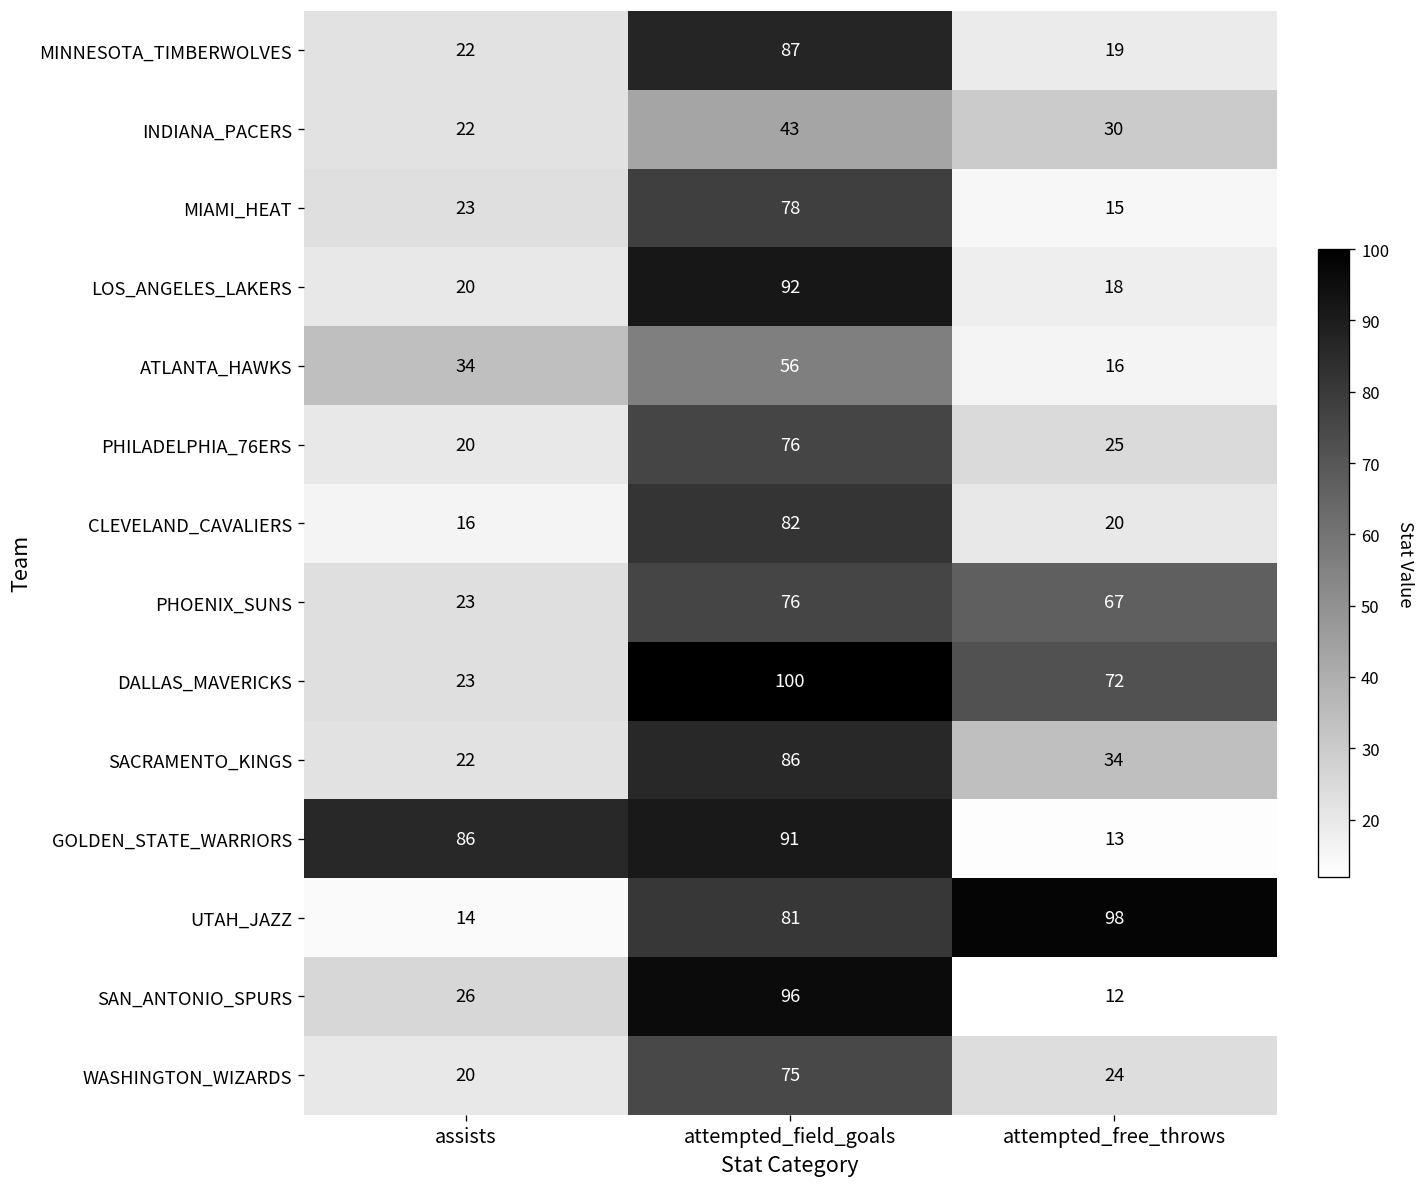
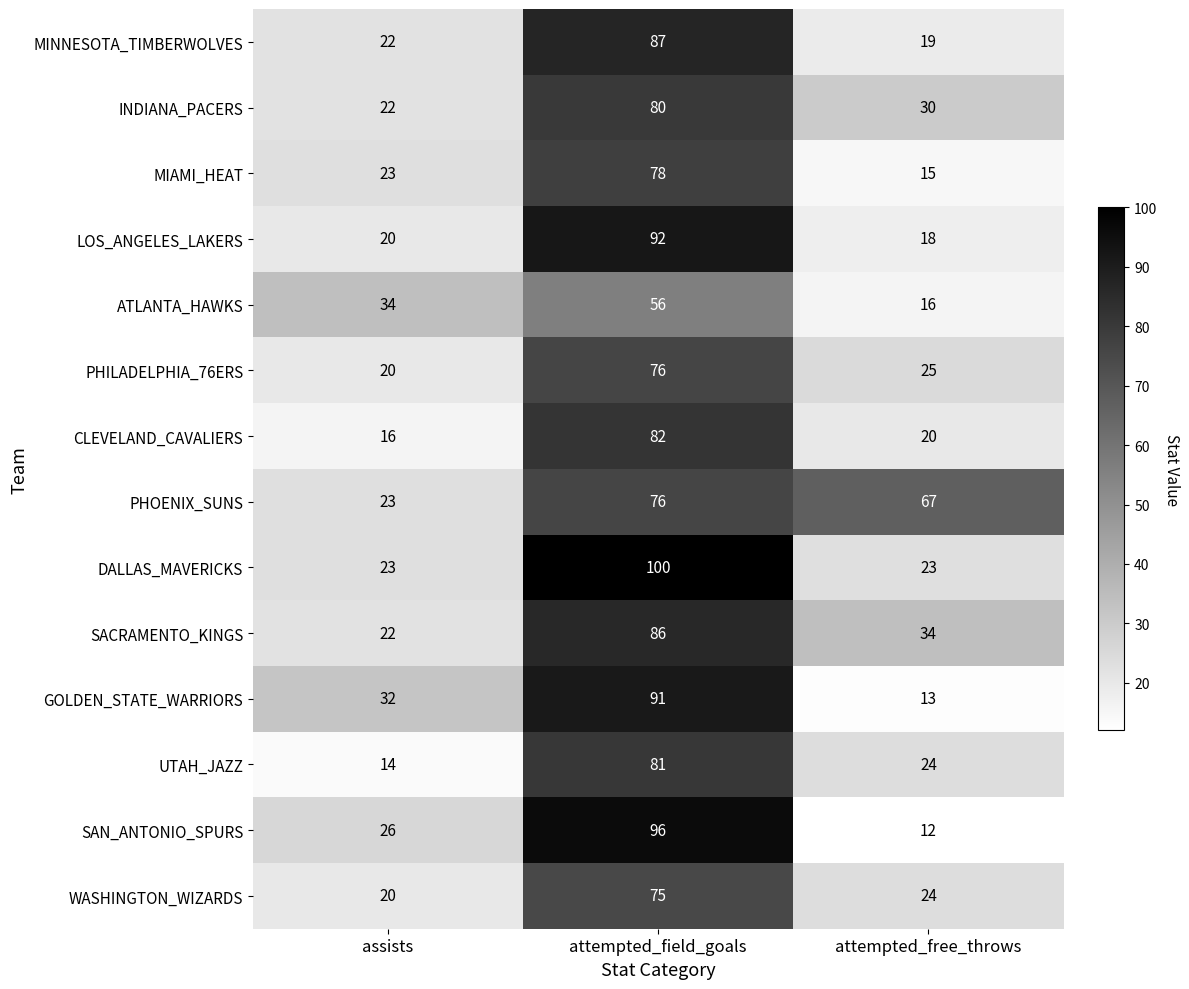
  {
    "MINNESOTA_TIMBERWOLVES": {
      "assists": 22,
      "attempted_field_goals": 87,
      "attempted_free_throws": 19
    },
    "INDIANA_PACERS": {
      "assists": 22,
-     "attempted_field_goals": 43,
+     "attempted_field_goals": 80,
      "attempted_free_throws": 30
    },
    "MIAMI_HEAT": {
      "assists": 23,
      "attempted_field_goals": 78,
      "attempted_free_throws": 15
    },
    "LOS_ANGELES_LAKERS": {
      "assists": 20,
      "attempted_field_goals": 92,
      "attempted_free_throws": 18
    },
    "ATLANTA_HAWKS": {
      "assists": 34,
      "attempted_field_goals": 56,
      "attempted_free_throws": 16
    },
    "PHILADELPHIA_76ERS": {
      "assists": 20,
      "attempted_field_goals": 76,
      "attempted_free_throws": 25
    },
    "CLEVELAND_CAVALIERS": {
      "assists": 16,
      "attempted_field_goals": 82,
      "attempted_free_throws": 20
    },
    "PHOENIX_SUNS": {
      "assists": 23,
      "attempted_field_goals": 76,
      "attempted_free_throws": 67
    },
    "DALLAS_MAVERICKS": {
      "assists": 23,
      "attempted_field_goals": 100,
-     "attempted_free_throws": 72
+     "attempted_free_throws": 23
    },
    "SACRAMENTO_KINGS": {
      "assists": 22,
      "attempted_field_goals": 86,
      "attempted_free_throws": 34
    },
    "GOLDEN_STATE_WARRIORS": {
-     "assists": 86,
+     "assists": 32,
      "attempted_field_goals": 91,
      "attempted_free_throws": 13
    },
    "UTAH_JAZZ": {
      "assists": 14,
      "attempted_field_goals": 81,
-     "attempted_free_throws": 98
+     "attempted_free_throws": 24
    },
    "SAN_ANTONIO_SPURS": {
      "assists": 26,
      "attempted_field_goals": 96,
      "attempted_free_throws": 12
    },
    "WASHINGTON_WIZARDS": {
      "assists": 20,
      "attempted_field_goals": 75,
      "attempted_free_throws": 24
    }
  }
